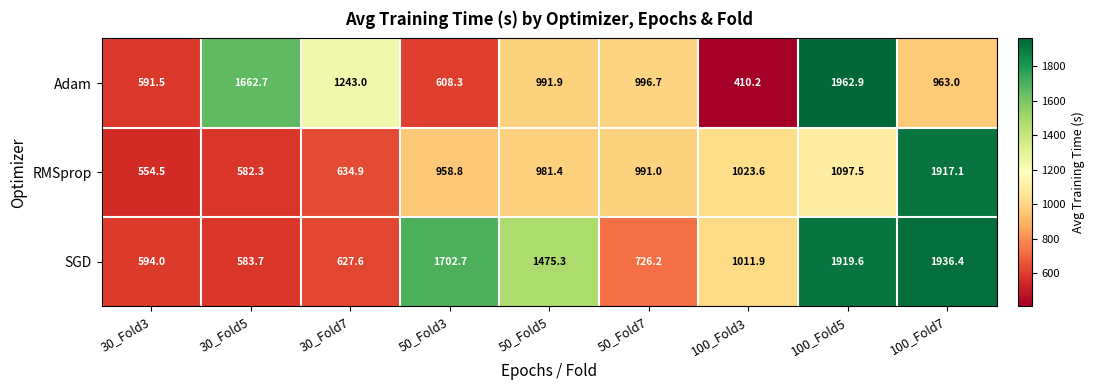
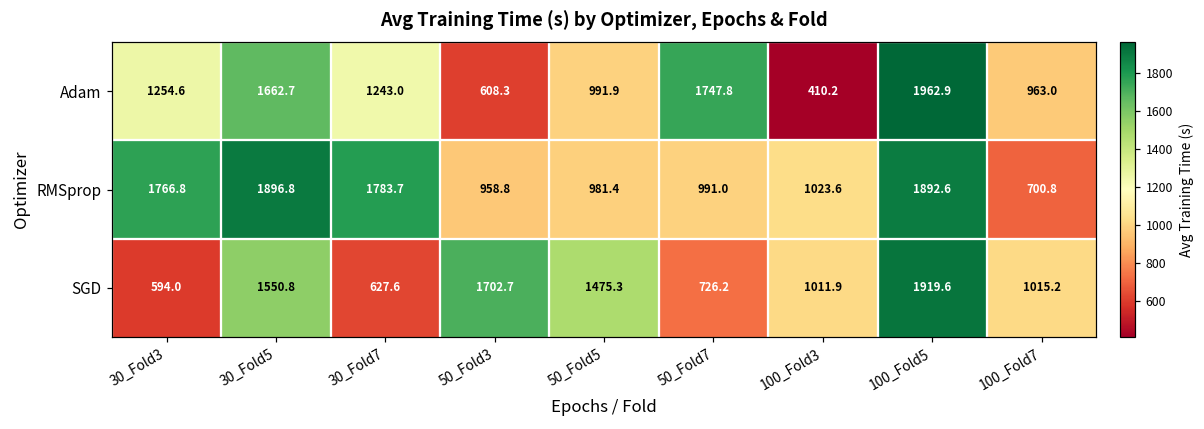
  {
    "Adam": {
-     "30_Fold3": 591.5,
+     "30_Fold3": 1254.6,
      "30_Fold5": 1662.7,
      "30_Fold7": 1243.0,
      "50_Fold3": 608.3,
      "50_Fold5": 991.9,
-     "50_Fold7": 996.7,
+     "50_Fold7": 1747.8,
      "100_Fold3": 410.2,
      "100_Fold5": 1962.9,
      "100_Fold7": 963.0
    },
    "RMSprop": {
-     "30_Fold3": 554.5,
-     "30_Fold5": 582.3,
-     "30_Fold7": 634.9,
+     "30_Fold3": 1766.8,
+     "30_Fold5": 1896.8,
+     "30_Fold7": 1783.7,
      "50_Fold3": 958.8,
      "50_Fold5": 981.4,
      "50_Fold7": 991.0,
      "100_Fold3": 1023.6,
-     "100_Fold5": 1097.5,
-     "100_Fold7": 1917.1
+     "100_Fold5": 1892.6,
+     "100_Fold7": 700.8
    },
    "SGD": {
      "30_Fold3": 594.0,
-     "30_Fold5": 583.7,
+     "30_Fold5": 1550.8,
      "30_Fold7": 627.6,
      "50_Fold3": 1702.7,
      "50_Fold5": 1475.3,
      "50_Fold7": 726.2,
      "100_Fold3": 1011.9,
      "100_Fold5": 1919.6,
-     "100_Fold7": 1936.4
+     "100_Fold7": 1015.2
    }
  }
